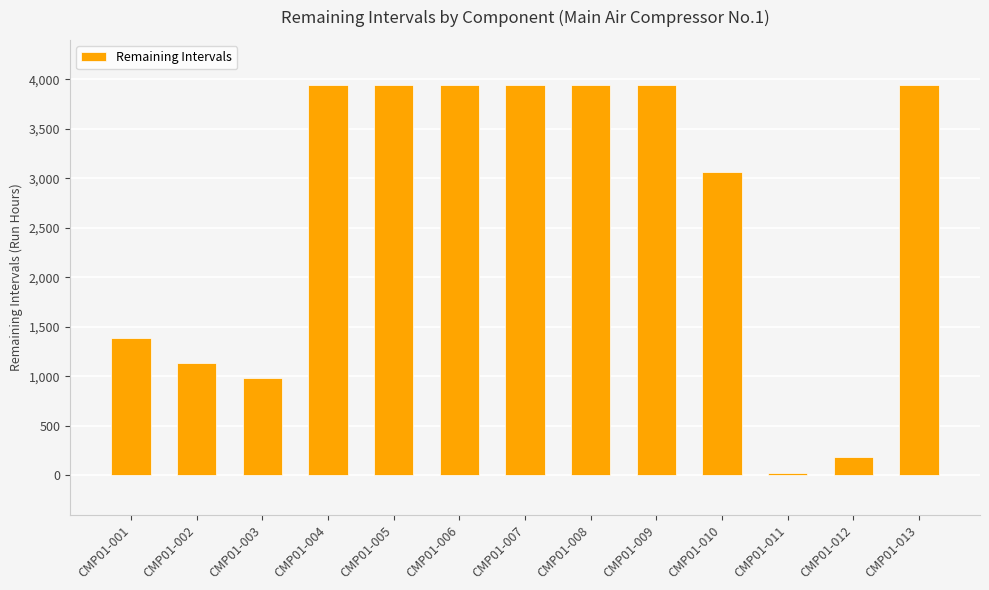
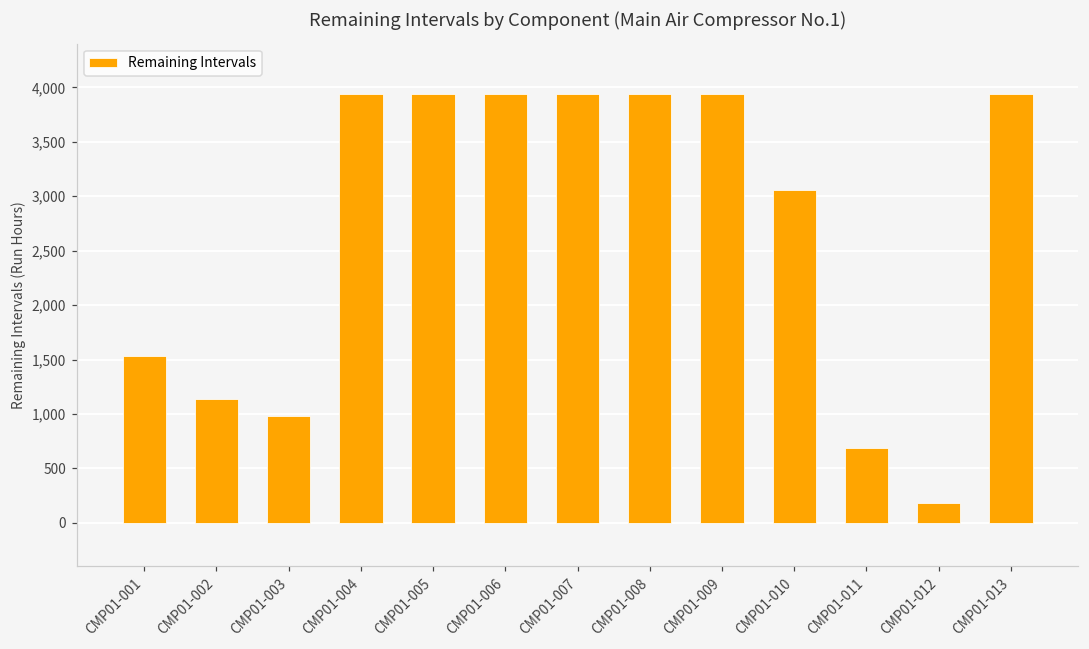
  {
-   "CMP01-001": "1,400",
+   "CMP01-001": "1,500",
    "CMP01-002": "1,100",
    "CMP01-003": "1,000",
    "CMP01-004": "3,900",
    "CMP01-005": "3,900",
    "CMP01-006": "3,900",
    "CMP01-007": "3,900",
    "CMP01-008": "3,900",
    "CMP01-009": "3,900",
    "CMP01-010": "3,100",
-   "CMP01-011": "0",
+   "CMP01-011": "700",
    "CMP01-012": "200",
    "CMP01-013": "3,900"
  }
